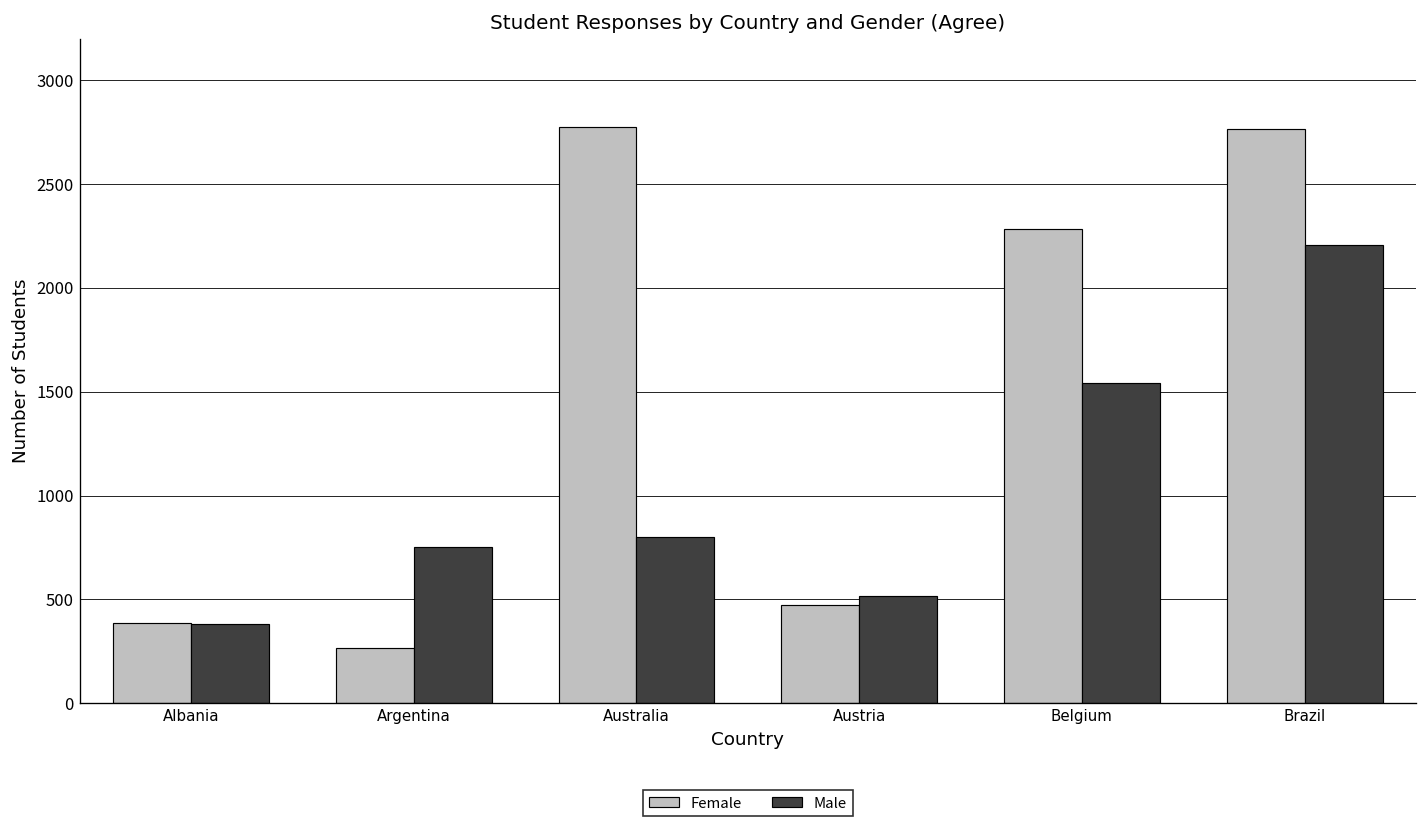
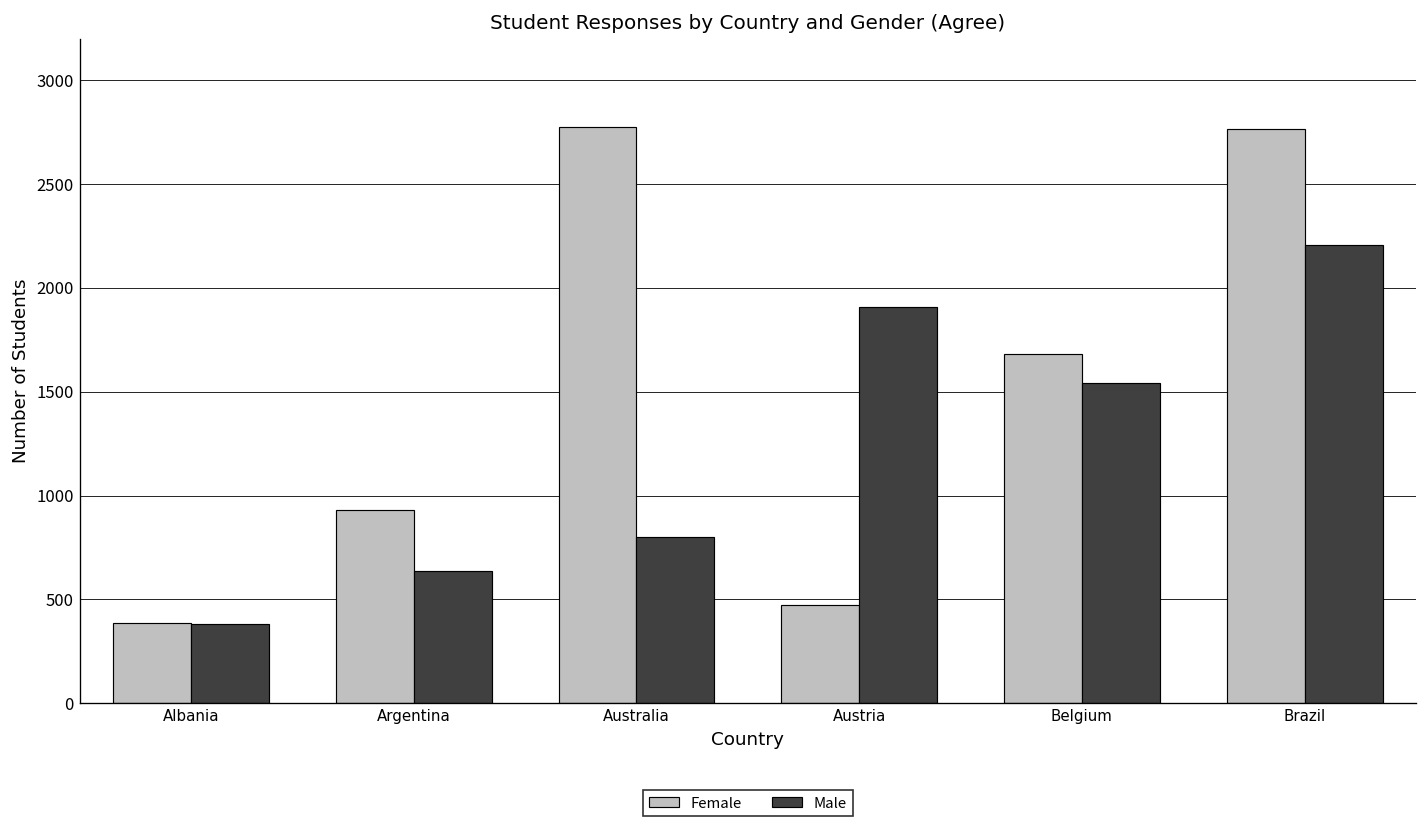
  {
    "Female": {
      "Albania": 390,
-     "Argentina": 270,
+     "Argentina": 930,
      "Australia": 2780,
      "Austria": 470,
-     "Belgium": 2290,
+     "Belgium": 1680,
      "Brazil": 2770
    },
    "Male": {
      "Albania": 380,
-     "Argentina": 750,
+     "Argentina": 640,
      "Australia": 800,
-     "Austria": 520,
+     "Austria": 1910,
      "Belgium": 1540,
      "Brazil": 2210
    }
  }
